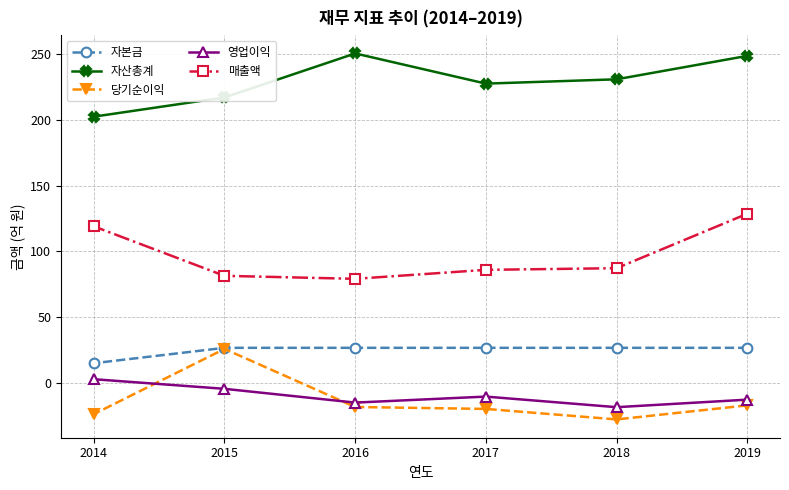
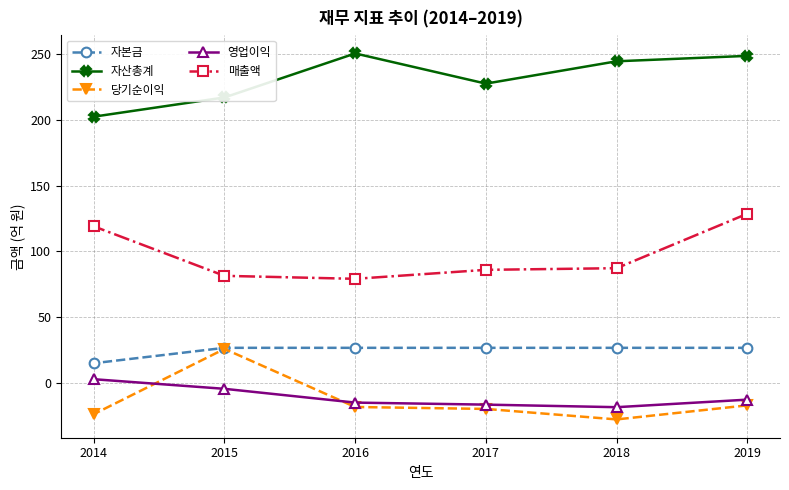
  {
    "자본금": {
      "2014": 15,
      "2016": 27,
      "2017": 27,
      "2018": 27,
      "2019": 27
    },
    "자산총계": {
      "2014": 202,
      "2016": 250,
      "2017": 227,
-     "2018": 231,
+     "2018": 244,
      "2019": 249
    },
    "당기순이익": {
      "2014": -24,
      "2016": -18,
      "2017": -20,
      "2018": -28,
      "2019": -17
    },
    "영업이익": {
      "2014": 3,
      "2015": -4,
      "2016": -15,
-     "2017": -10,
+     "2017": -16,
      "2018": -18,
      "2019": -13
    },
    "매출액": {
      "2014": 119,
      "2015": 81,
      "2016": 79,
      "2017": 86,
      "2018": 87,
      "2019": 129
    }
  }
